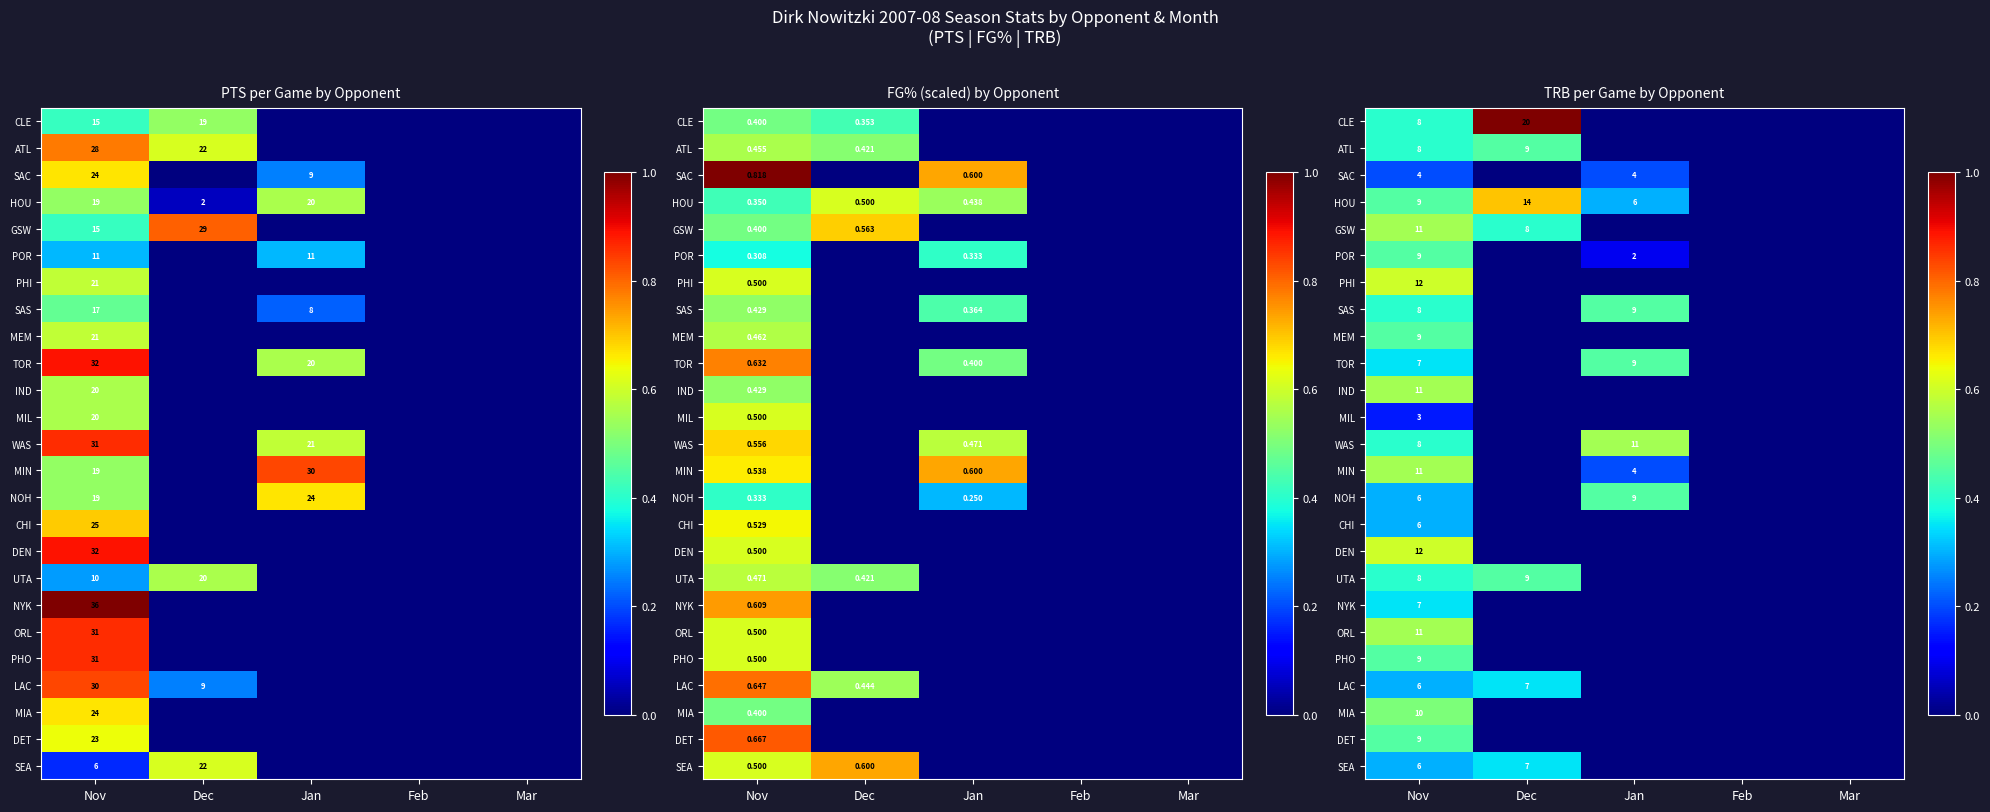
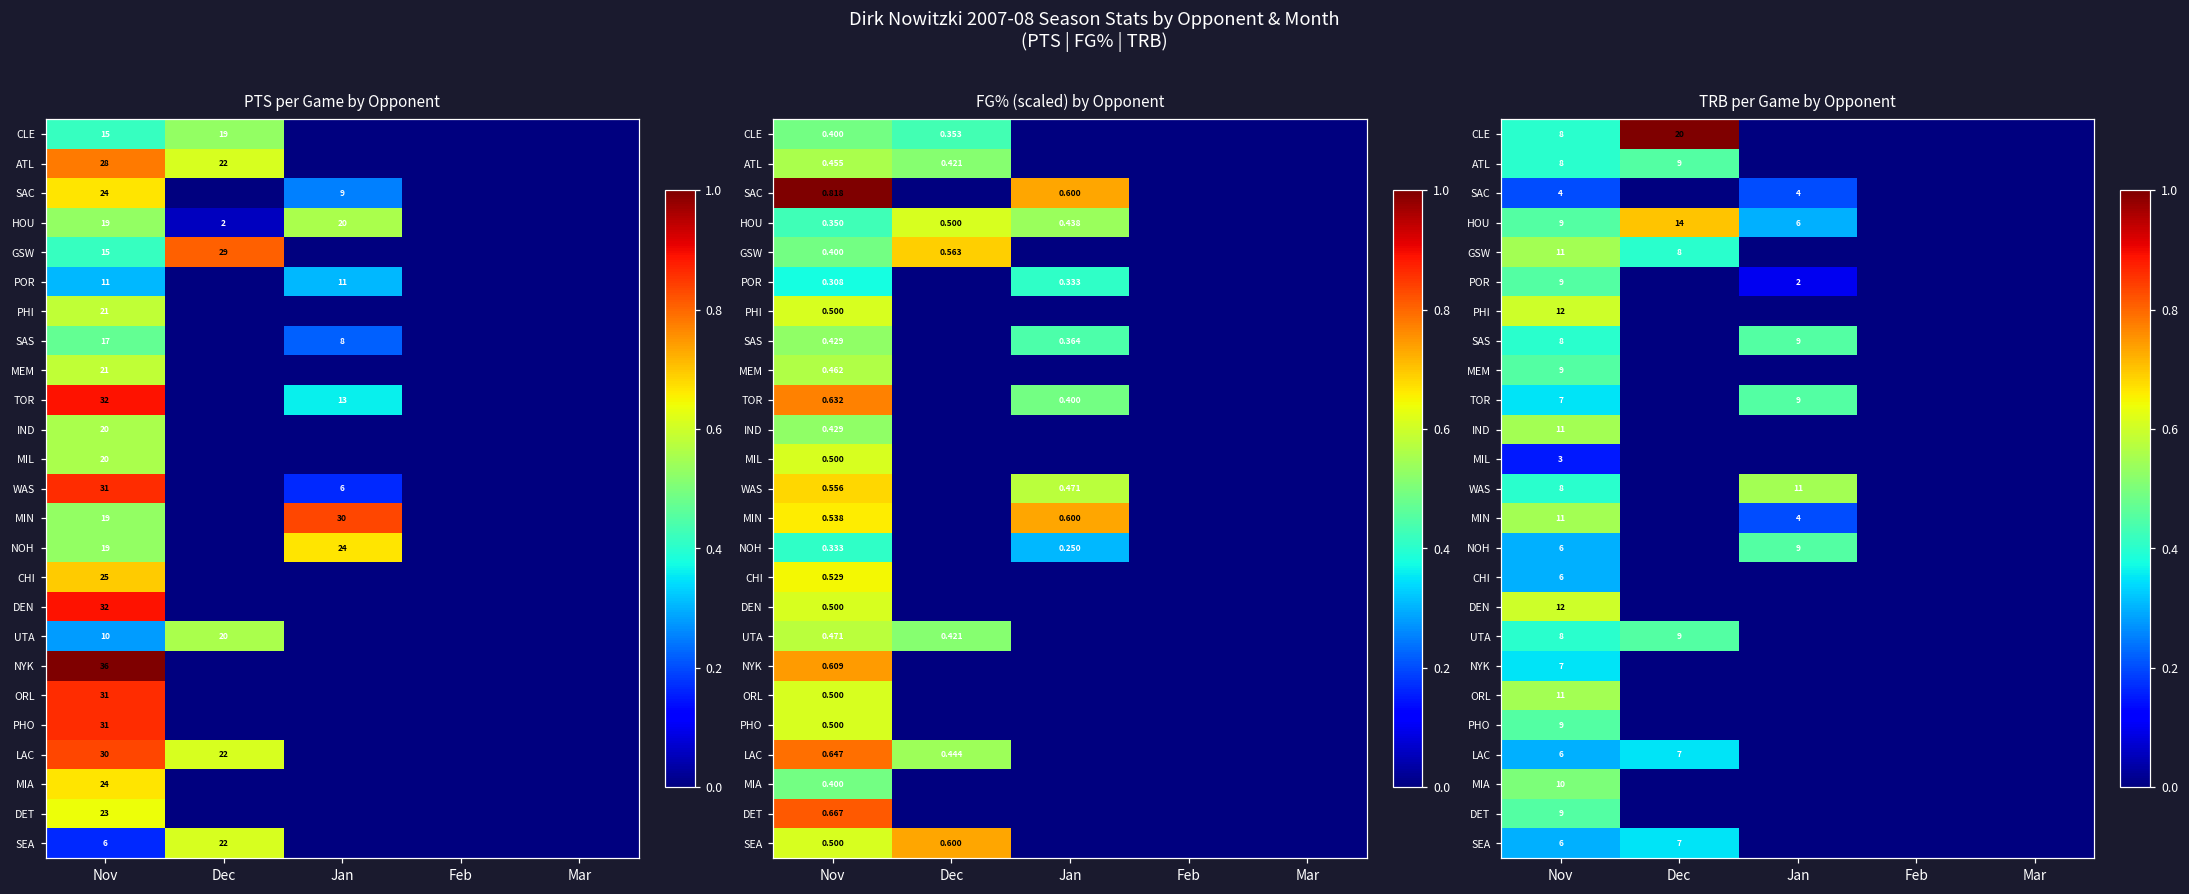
  {
    "PTS per Game by Opponent": {
      "CLE": {
        "Nov": 15,
        "Dec": 19
      },
      "ATL": {
        "Nov": 28,
        "Dec": 22
      },
      "SAC": {
        "Nov": 24,
        "Jan": 9
      },
      "HOU": {
        "Nov": 19,
        "Dec": 2,
        "Jan": 20
      },
      "GSW": {
        "Nov": 15,
        "Dec": 29
      },
      "POR": {
        "Nov": 11,
        "Jan": 11
      },
      "PHI": {
        "Nov": 21
      },
      "SAS": {
        "Nov": 17,
        "Jan": 8
      },
      "MEM": {
        "Nov": 21
      },
      "TOR": {
        "Nov": 32,
-       "Jan": 20
+       "Jan": 13
      },
      "IND": {
        "Nov": 20
      },
      "MIL": {
        "Nov": 20
      },
      "WAS": {
        "Nov": 31,
-       "Jan": 21
+       "Jan": 6
      },
      "MIN": {
        "Nov": 19,
        "Jan": 30
      },
      "NOH": {
        "Nov": 19,
        "Jan": 24
      },
      "CHI": {
        "Nov": 25
      },
      "DEN": {
        "Nov": 32
      },
      "UTA": {
        "Nov": 10,
        "Dec": 20
      },
      "NYK": {
        "Nov": 36
      },
      "ORL": {
        "Nov": 31
      },
      "PHO": {
        "Nov": 31
      },
      "LAC": {
        "Nov": 30,
-       "Dec": 9
+       "Dec": 22
      },
      "MIA": {
        "Nov": 24
      },
      "DET": {
        "Nov": 23
      },
      "SEA": {
        "Nov": 6,
        "Dec": 22
      }
    },
    "FG% (scaled) by Opponent": {
      "CLE": {
        "Nov": 0.400,
        "Dec": 0.353
      },
      "ATL": {
        "Nov": 0.455,
        "Dec": 0.421
      },
      "SAC": {
        "Nov": 0.818,
        "Jan": 0.600
      },
      "HOU": {
        "Nov": 0.350,
        "Dec": 0.500,
        "Jan": 0.438
      },
      "GSW": {
        "Nov": 0.400,
        "Dec": 0.563
      },
      "POR": {
        "Nov": 0.308,
        "Jan": 0.333
      },
      "PHI": {
        "Nov": 0.500
      },
      "SAS": {
        "Nov": 0.429,
        "Jan": 0.364
      },
      "MEM": {
        "Nov": 0.462
      },
      "TOR": {
        "Nov": 0.632,
        "Jan": 0.400
      },
      "IND": {
        "Nov": 0.429
      },
      "MIL": {
        "Nov": 0.500
      },
      "WAS": {
        "Nov": 0.556,
        "Jan": 0.471
      },
      "MIN": {
        "Nov": 0.538,
        "Jan": 0.600
      },
      "NOH": {
        "Nov": 0.333,
        "Jan": 0.250
      },
      "CHI": {
        "Nov": 0.529
      },
      "DEN": {
        "Nov": 0.500
      },
      "UTA": {
        "Nov": 0.471,
        "Dec": 0.421
      },
      "NYK": {
        "Nov": 0.609
      },
      "ORL": {
        "Nov": 0.500
      },
      "PHO": {
        "Nov": 0.500
      },
      "LAC": {
        "Nov": 0.647,
        "Dec": 0.444
      },
      "MIA": {
        "Nov": 0.400
      },
      "DET": {
        "Nov": 0.667
      },
      "SEA": {
        "Nov": 0.500,
        "Dec": 0.600
      }
    },
    "TRB per Game by Opponent": {
      "CLE": {
        "Nov": 8,
        "Dec": 20
      },
      "ATL": {
        "Nov": 8,
        "Dec": 9
      },
      "SAC": {
        "Nov": 4,
        "Jan": 4
      },
      "HOU": {
        "Nov": 9,
        "Dec": 14,
        "Jan": 6
      },
      "GSW": {
        "Nov": 11,
        "Dec": 8
      },
      "POR": {
        "Nov": 9,
        "Jan": 2
      },
      "PHI": {
        "Nov": 12
      },
      "SAS": {
        "Nov": 8,
        "Jan": 9
      },
      "MEM": {
        "Nov": 9
      },
      "TOR": {
        "Nov": 7,
        "Jan": 9
      },
      "IND": {
        "Nov": 11
      },
      "MIL": {
        "Nov": 3
      },
      "WAS": {
        "Nov": 8,
        "Jan": 11
      },
      "MIN": {
        "Nov": 11,
        "Jan": 4
      },
      "NOH": {
        "Nov": 6,
        "Jan": 9
      },
      "CHI": {
        "Nov": 6
      },
      "DEN": {
        "Nov": 12
      },
      "UTA": {
        "Nov": 8,
        "Dec": 9
      },
      "NYK": {
        "Nov": 7
      },
      "ORL": {
        "Nov": 11
      },
      "PHO": {
        "Nov": 9
      },
      "LAC": {
        "Nov": 6,
        "Dec": 7
      },
      "MIA": {
        "Nov": 10
      },
      "DET": {
        "Nov": 9
      },
      "SEA": {
        "Nov": 6,
        "Dec": 7
      }
    }
  }
